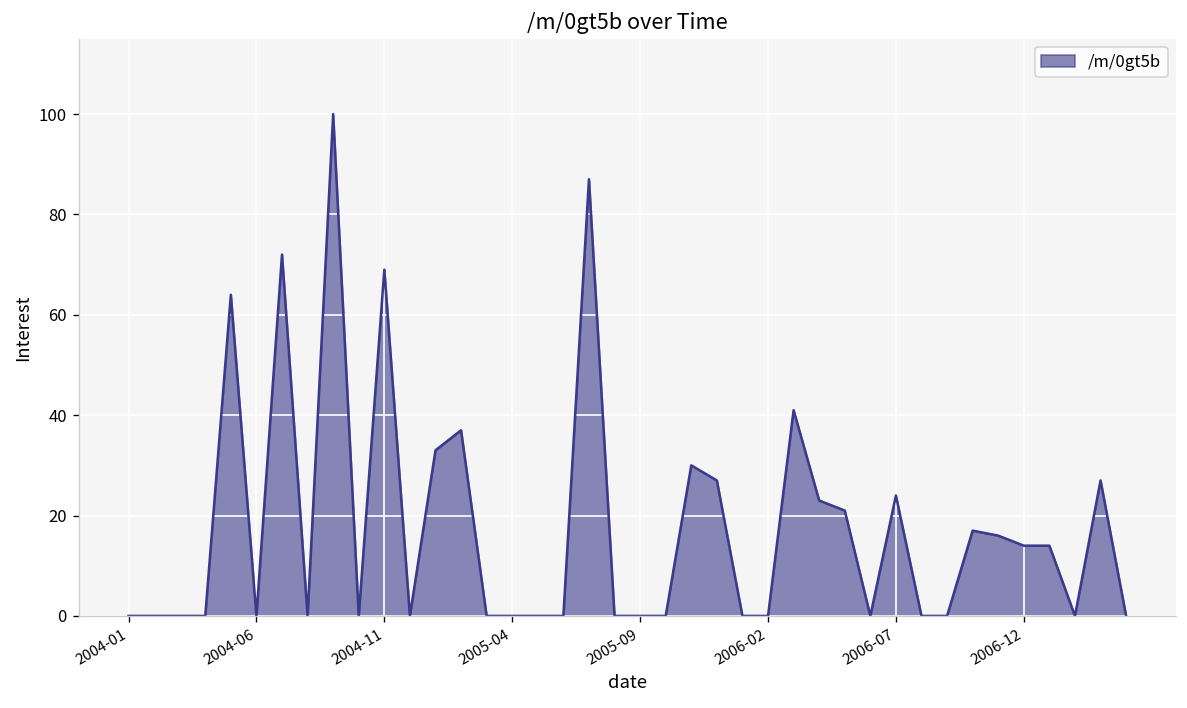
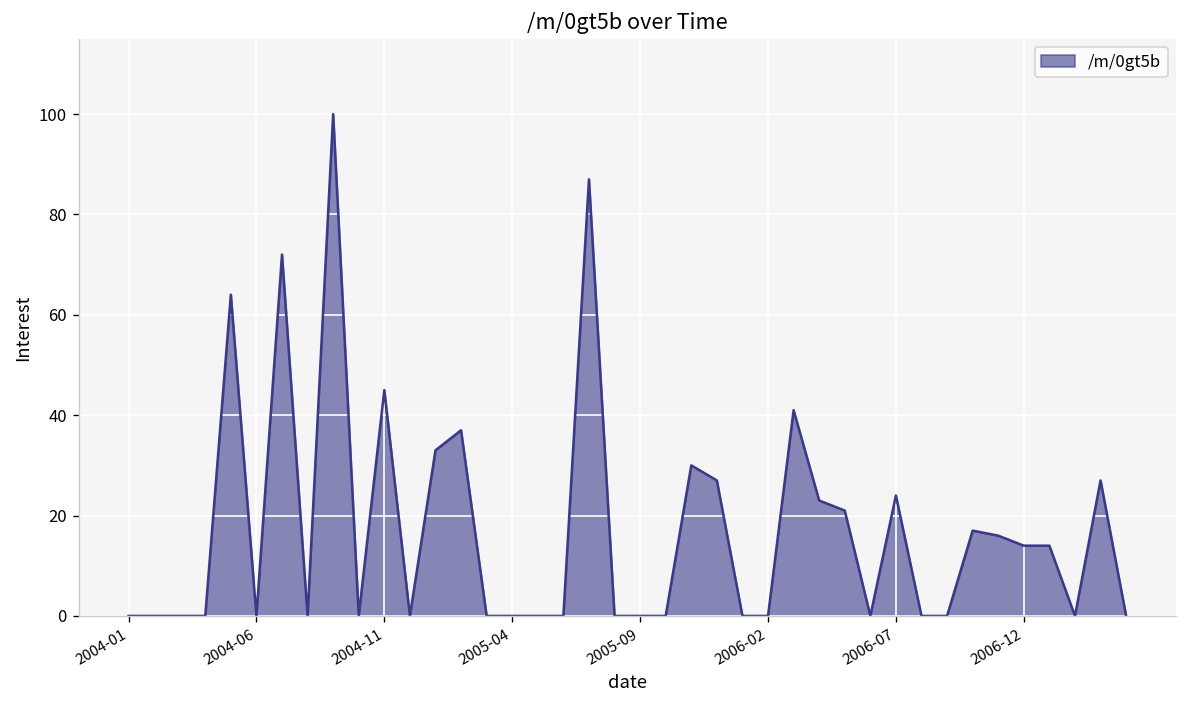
  {
    "2004-01": 0,
    "2004-06": 0,
-   "2004-11": 69,
+   "2004-11": 45,
    "2005-04": 0,
    "2005-09": 0,
    "2006-02": 0,
    "2006-07": 24,
    "2006-12": 14
  }
